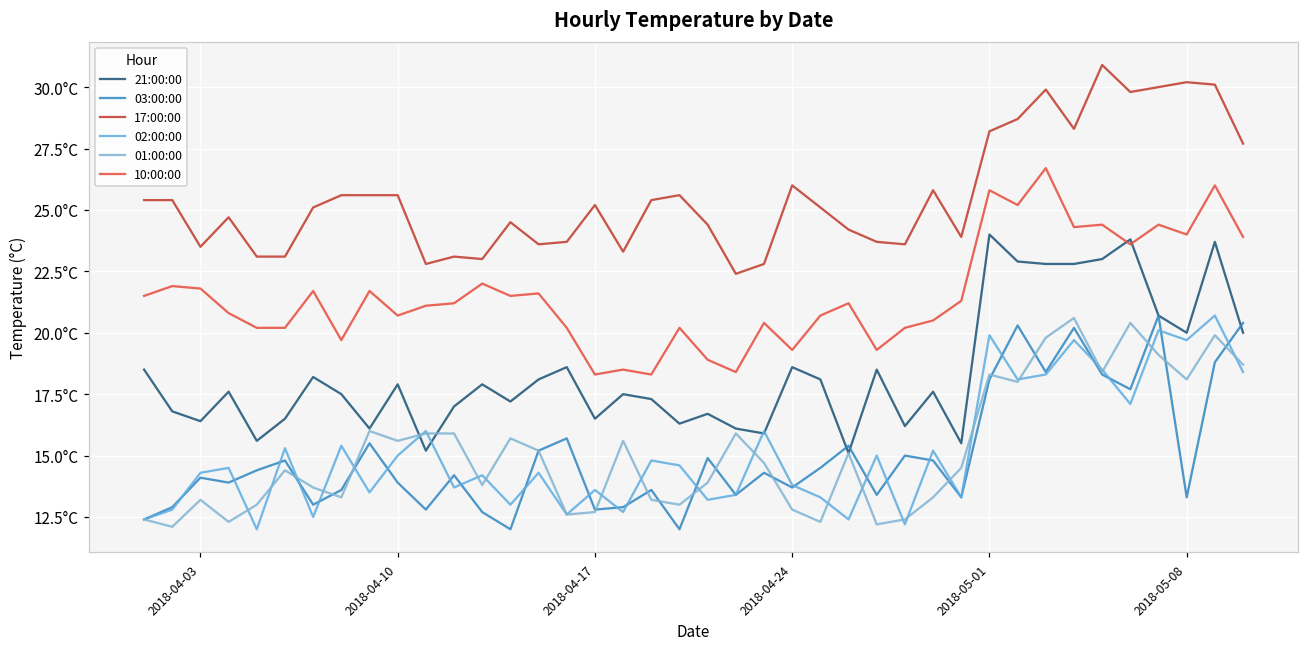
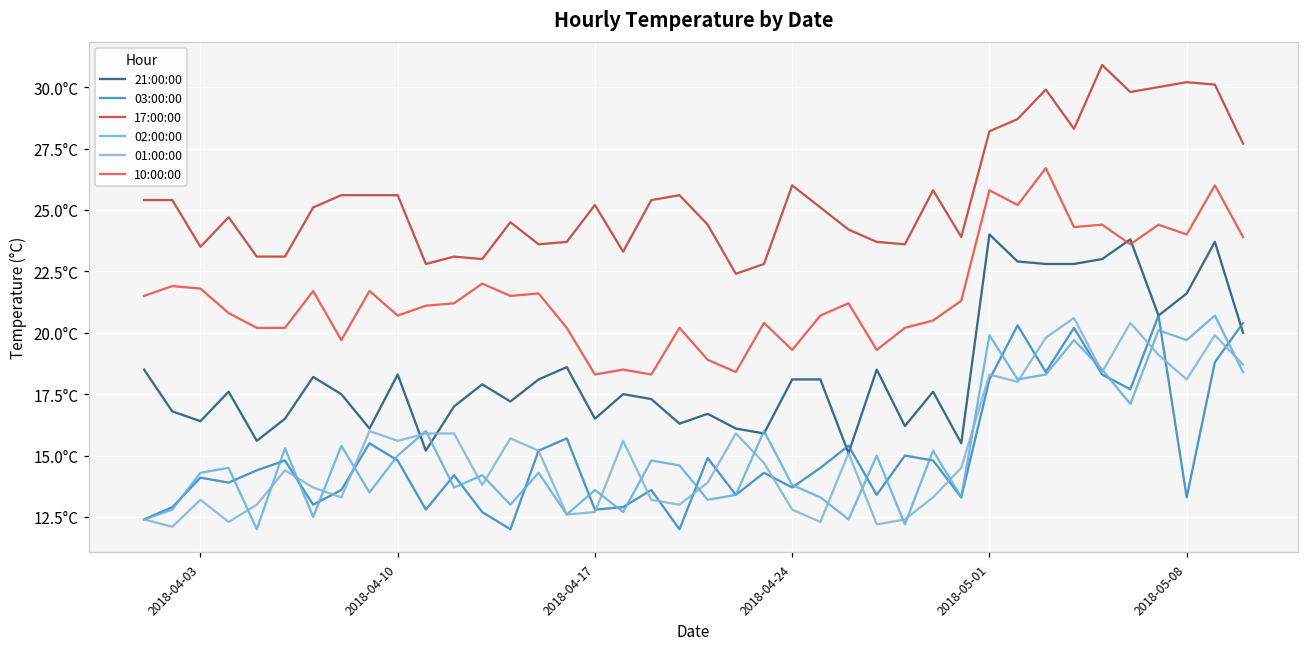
  {
    "21:00:00": {
      "2018-04-03": "16.4°C",
-     "2018-04-10": "17.9°C",
+     "2018-04-10": "18.3°C",
      "2018-04-17": "16.5°C",
-     "2018-04-24": "18.6°C",
+     "2018-04-24": "18.1°C",
      "2018-05-01": "24.0°C",
-     "2018-05-08": "20.0°C"
+     "2018-05-08": "21.6°C"
    },
    "03:00:00": {
      "2018-04-03": "14.1°C",
-     "2018-04-10": "13.9°C",
+     "2018-04-10": "14.8°C",
      "2018-05-01": "18.1°C",
      "2018-05-08": "13.3°C"
    }
  }
